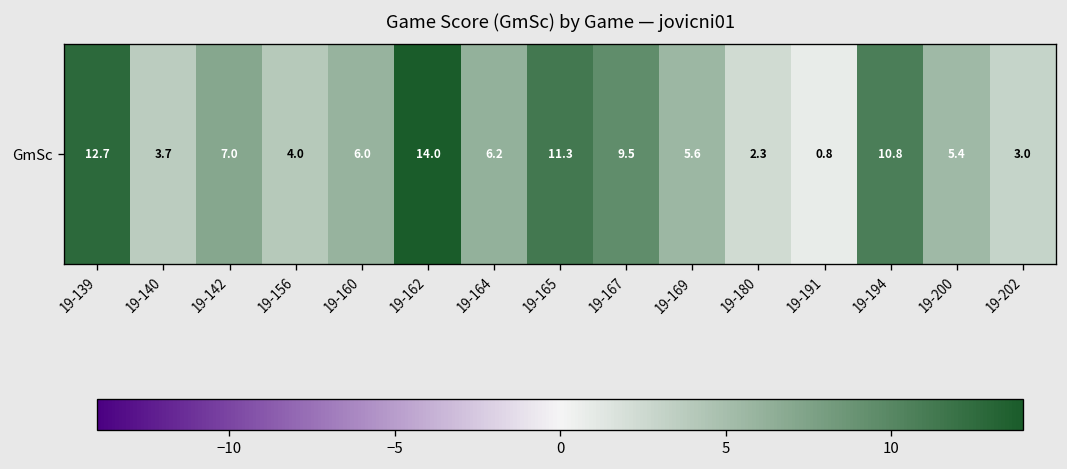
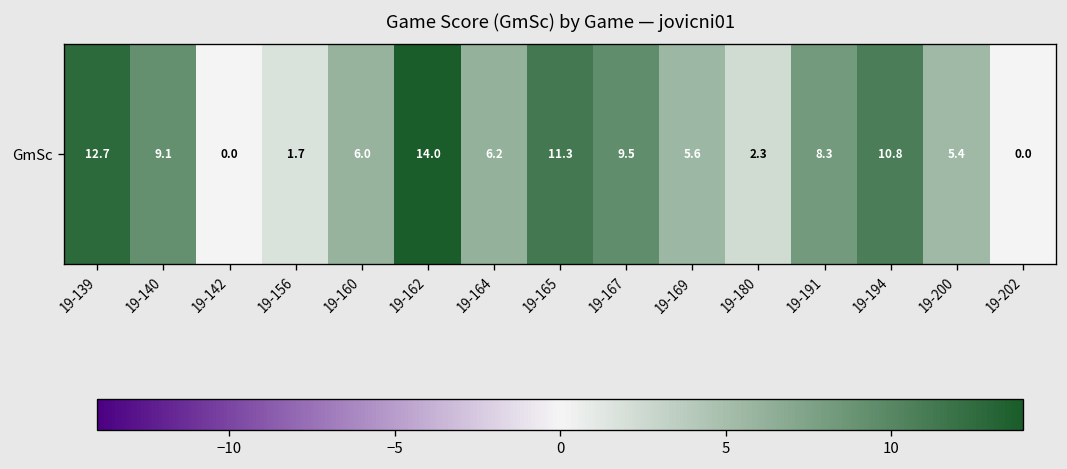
  {
    "GmSc": {
      "19-139": 12.7,
-     "19-140": 3.7,
-     "19-142": 7.0,
-     "19-156": 4.0,
+     "19-140": 9.1,
+     "19-142": 0.0,
+     "19-156": 1.7,
      "19-160": 6.0,
      "19-162": 14.0,
      "19-164": 6.2,
      "19-165": 11.3,
      "19-167": 9.5,
      "19-169": 5.6,
      "19-180": 2.3,
-     "19-191": 0.8,
+     "19-191": 8.3,
      "19-194": 10.8,
      "19-200": 5.4,
-     "19-202": 3.0
+     "19-202": 0.0
    }
  }
